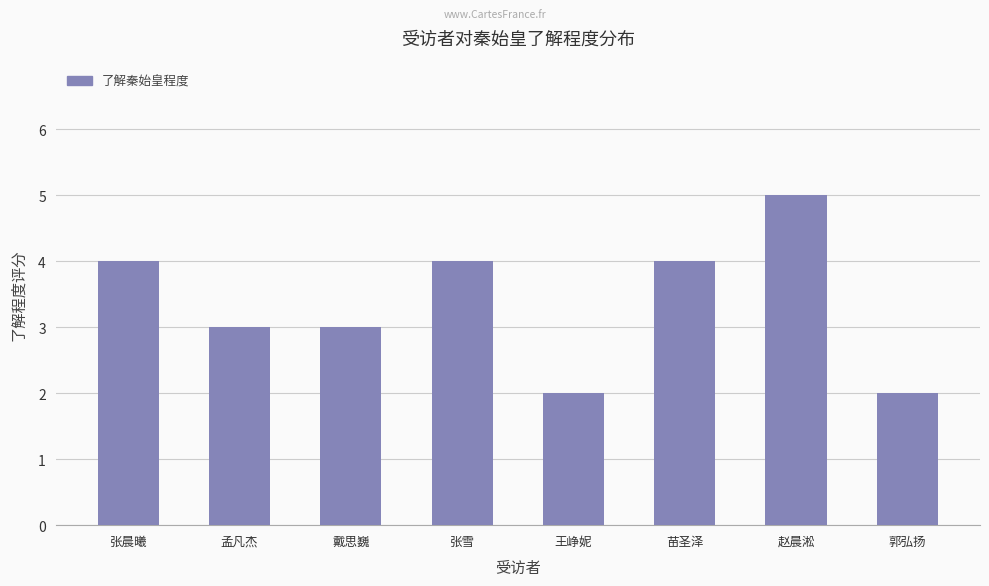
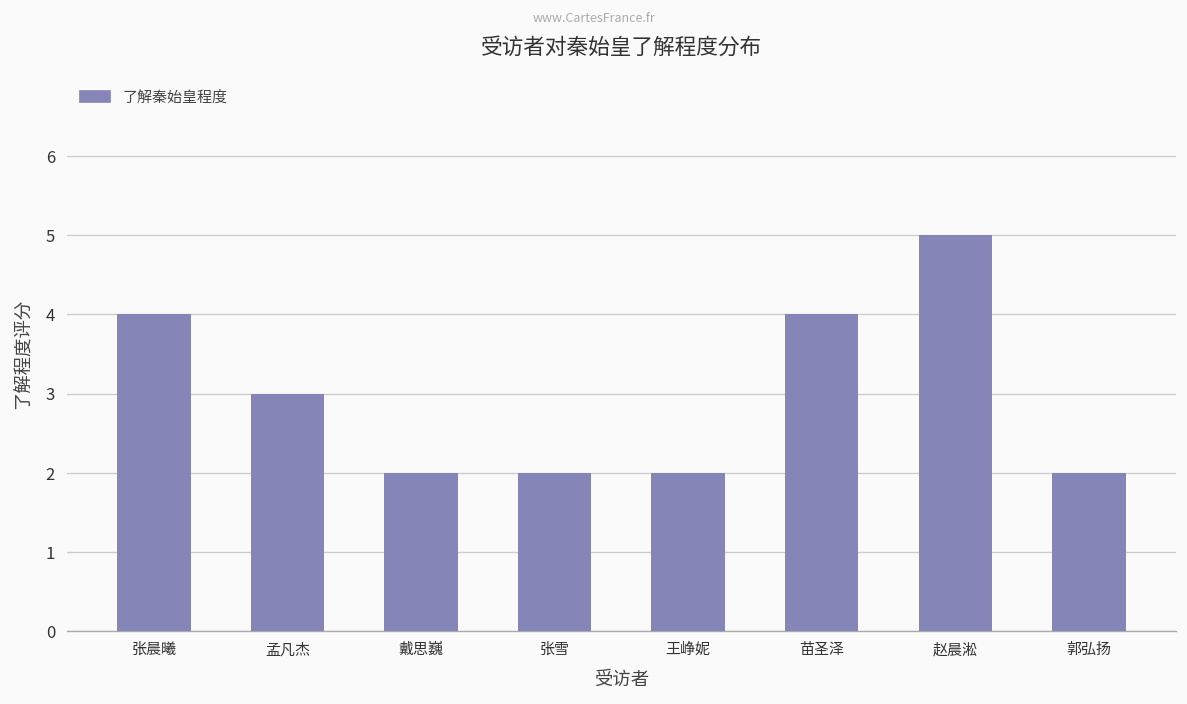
  {
    "张晨曦": 4,
    "孟凡杰": 3,
-   "戴思巍": 3,
-   "张雪": 4,
+   "戴思巍": 2,
+   "张雪": 2,
    "王峥妮": 2,
    "苗圣泽": 4,
    "赵晨淞": 5,
    "郭弘扬": 2
  }
